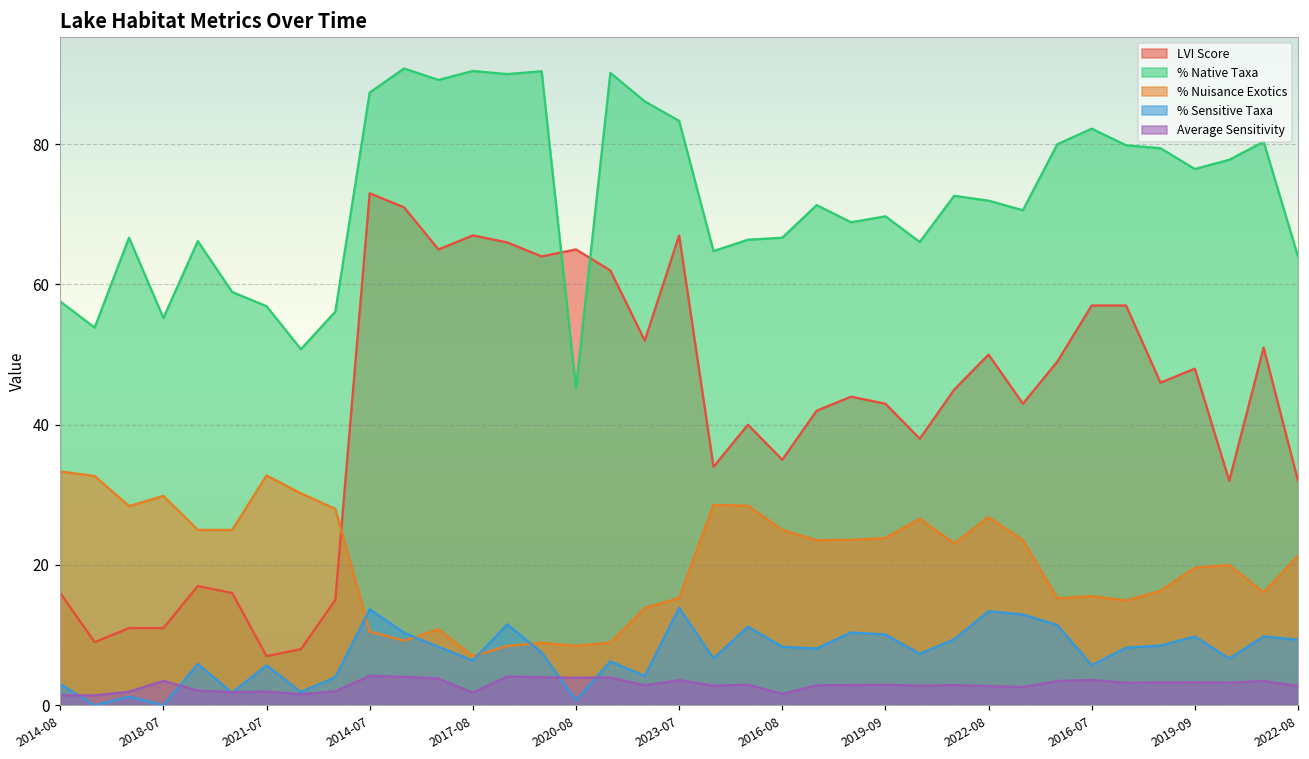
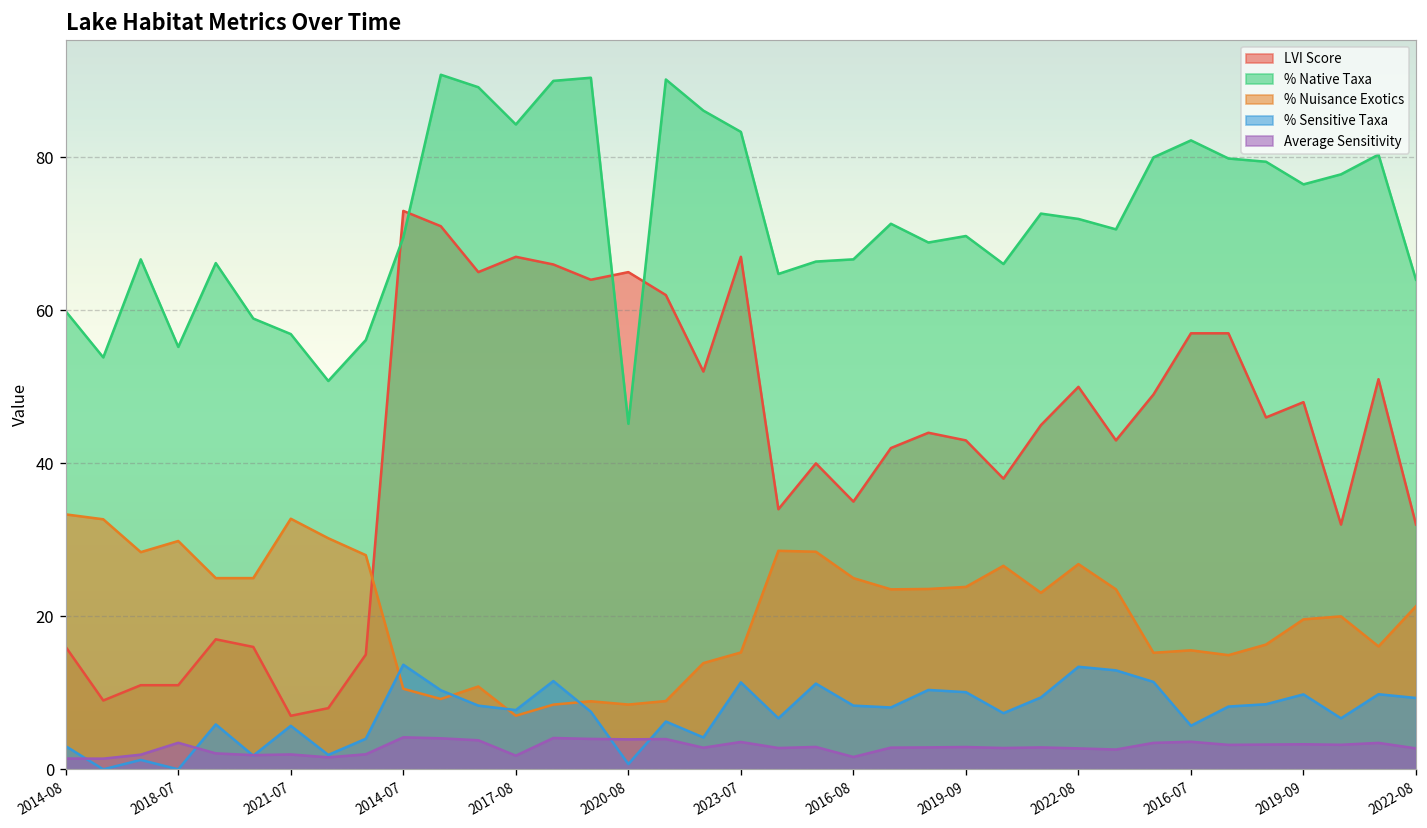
  {
    "% Native Taxa": {
-     "2014-08": 58,
+     "2014-08": 60,
      "2018-07": 55,
      "2021-07": 57,
-     "2014-07": 87,
-     "2017-08": 90,
+     "2014-07": 70,
+     "2017-08": 84,
      "2020-08": 45,
      "2023-07": 83,
      "2016-08": 67,
      "2016-07": 82
    },
    "% Sensitive Taxa": {
      "2014-08": 3,
      "2018-07": 0,
      "2021-07": 6,
      "2014-07": 14,
-     "2017-08": 6,
+     "2017-08": 8,
      "2020-08": 1,
-     "2023-07": 14,
+     "2023-07": 11,
      "2016-08": 8,
      "2016-07": 6
    },
    "Average Sensitivity": {
      "2014-08": 1,
      "2018-07": 3,
      "2021-07": 2,
      "2014-07": 4,
      "2017-08": 2,
      "2020-08": 4,
      "2023-07": 4,
      "2016-08": 2,
      "2016-07": 4
    }
  }
